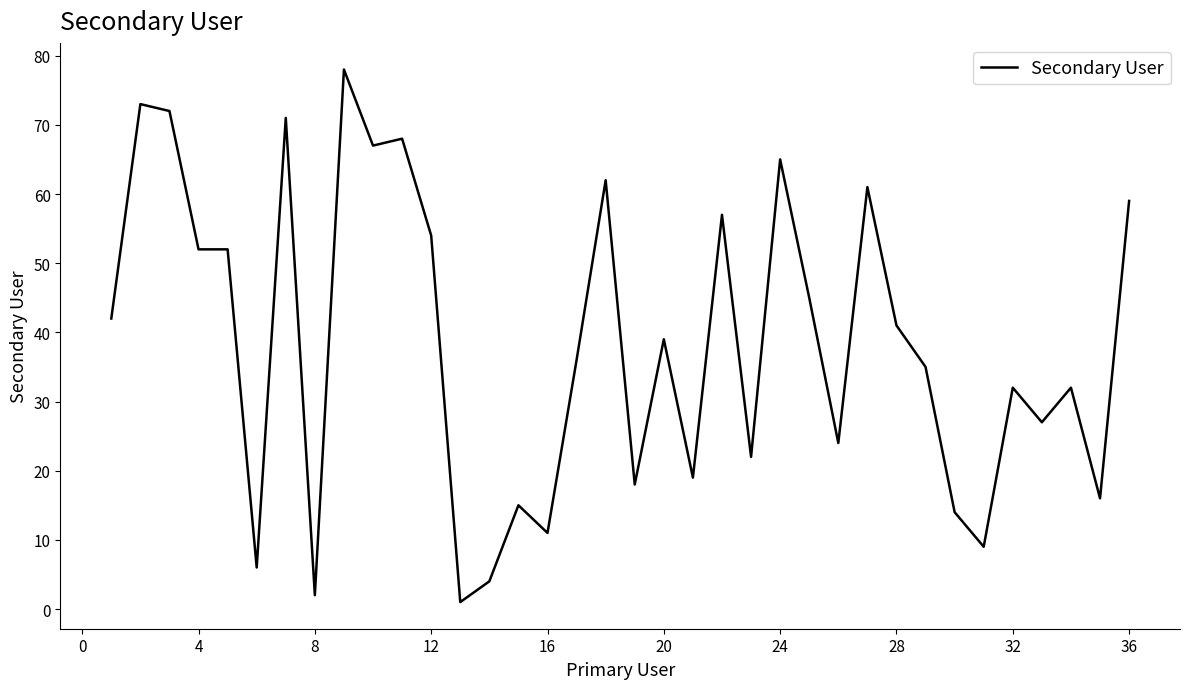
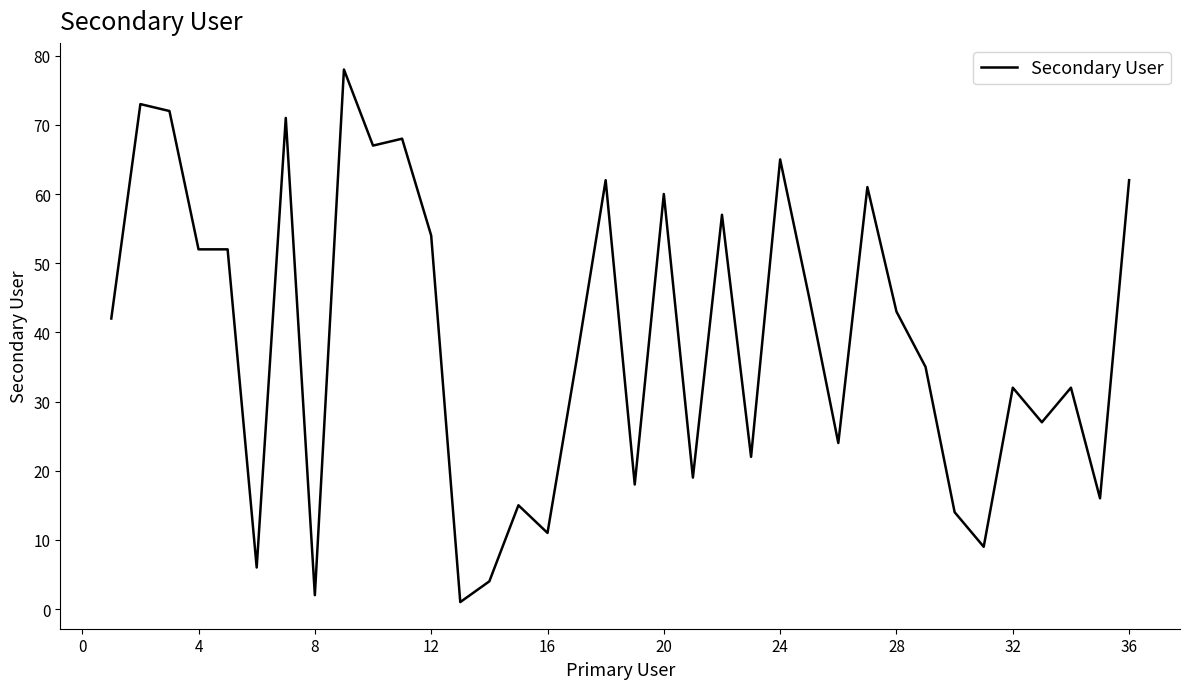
  {
    "4": 52,
    "8": 2,
    "12": 54,
    "16": 11,
-   "20": 39,
+   "20": 60,
    "24": 65,
-   "28": 41,
+   "28": 43,
    "32": 32,
-   "36": 59
+   "36": 62
  }
